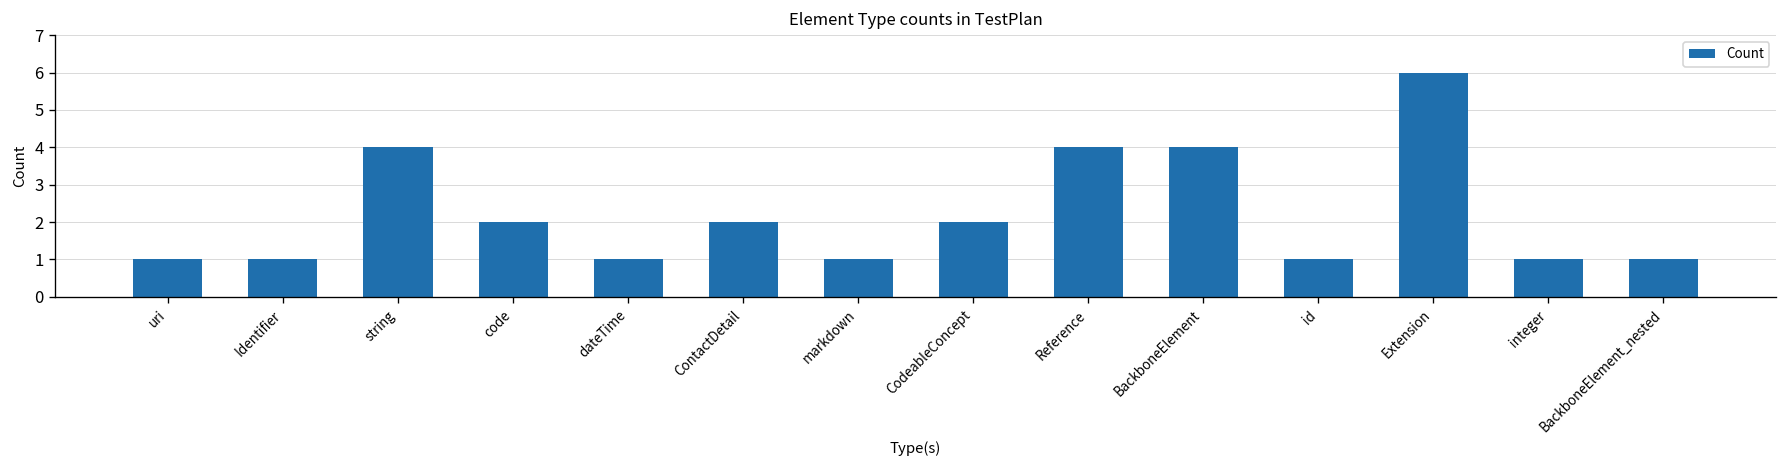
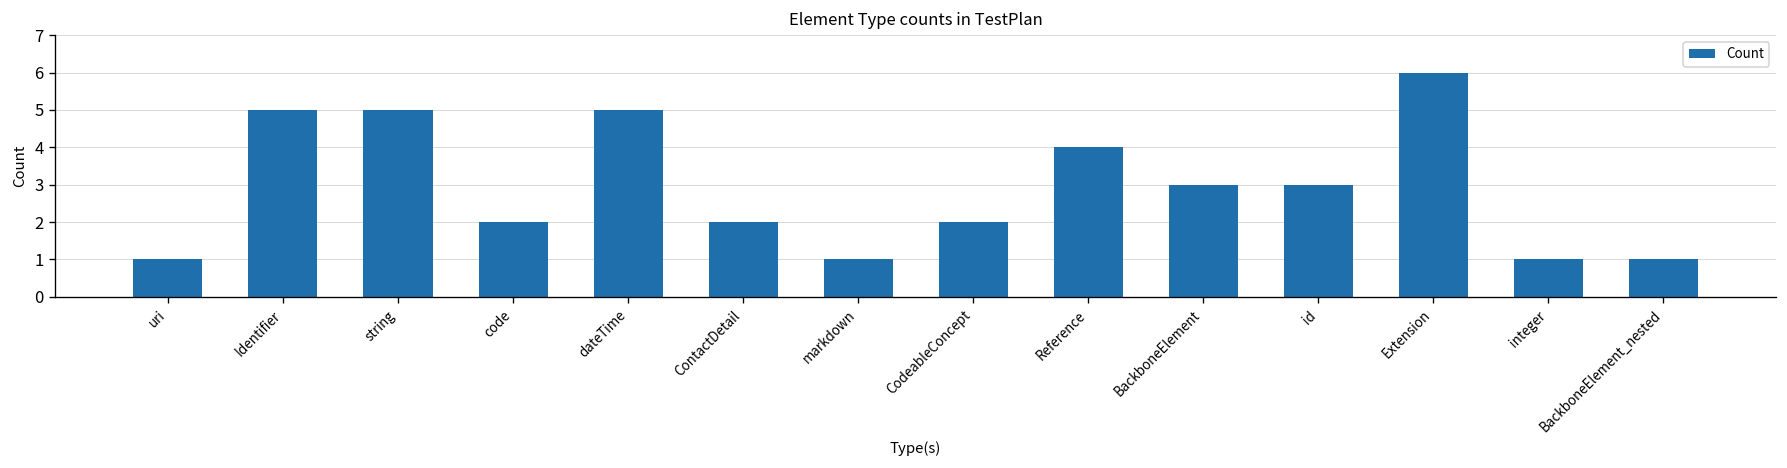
  {
    "uri": 1,
-   "Identifier": 1,
-   "string": 4,
+   "Identifier": 5,
+   "string": 5,
    "code": 2,
-   "dateTime": 1,
+   "dateTime": 5,
    "ContactDetail": 2,
    "markdown": 1,
    "CodeableConcept": 2,
    "Reference": 4,
-   "BackboneElement": 4,
-   "id": 1,
+   "BackboneElement": 3,
+   "id": 3,
    "Extension": 6,
    "integer": 1,
    "BackboneElement_nested": 1
  }
